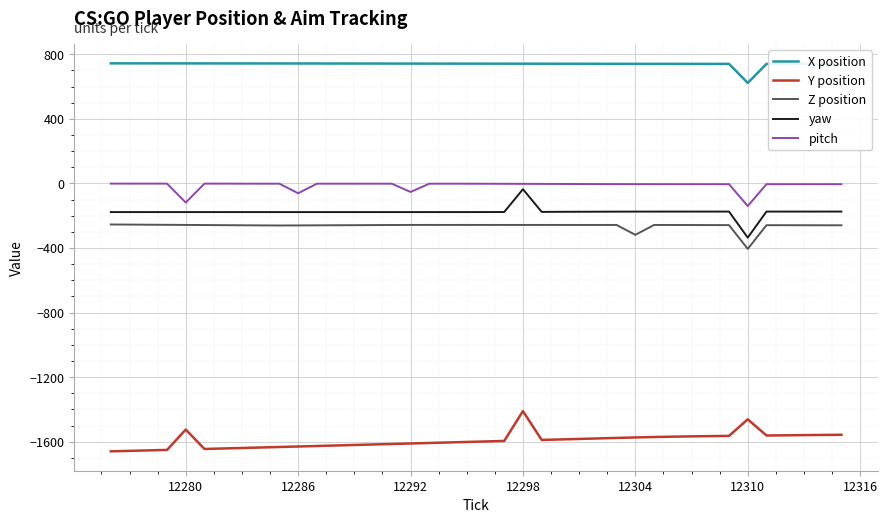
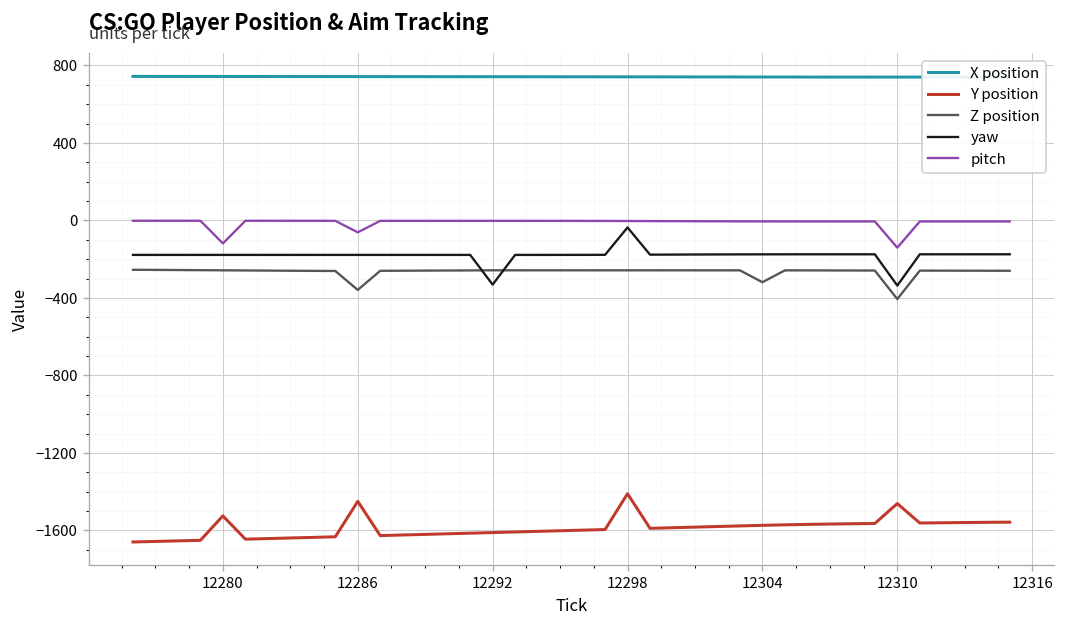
  {
    "X position": {
      "12280": 740,
      "12286": 740,
      "12292": 740,
      "12298": 740,
      "12304": 740,
-     "12310": 620
+     "12310": 740
    },
    "Y position": {
      "12280": -1530,
-     "12286": -1630,
+     "12286": -1450,
      "12292": -1610,
      "12298": -1410,
      "12304": -1570,
      "12310": -1460
    },
    "Z position": {
      "12280": -260,
-     "12286": -260,
+     "12286": -360,
      "12292": -260,
      "12298": -260,
      "12304": -320,
      "12310": -410
    },
    "yaw": {
      "12280": -180,
      "12286": -180,
-     "12292": -180,
+     "12292": -330,
      "12298": -40,
      "12304": -170,
      "12310": -340
    },
    "pitch": {
      "12280": -120,
      "12286": -60,
-     "12292": -50,
+     "12292": 0,
      "12298": 0,
      "12304": 0,
      "12310": -140
    }
  }
